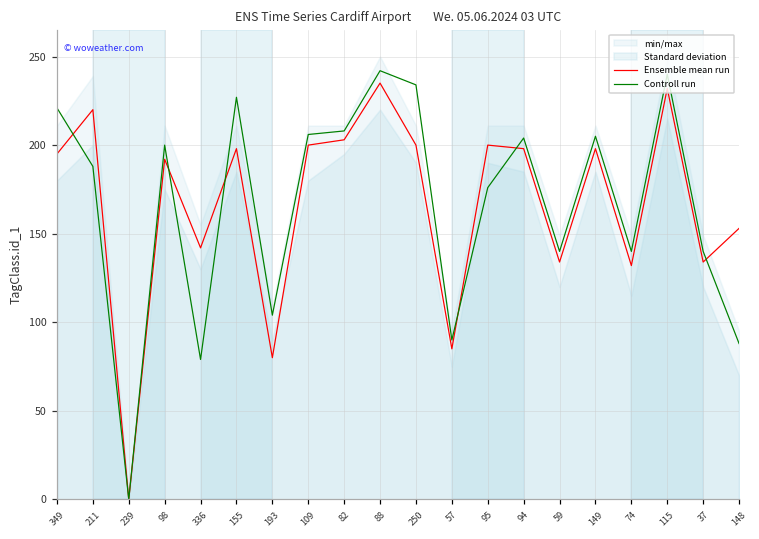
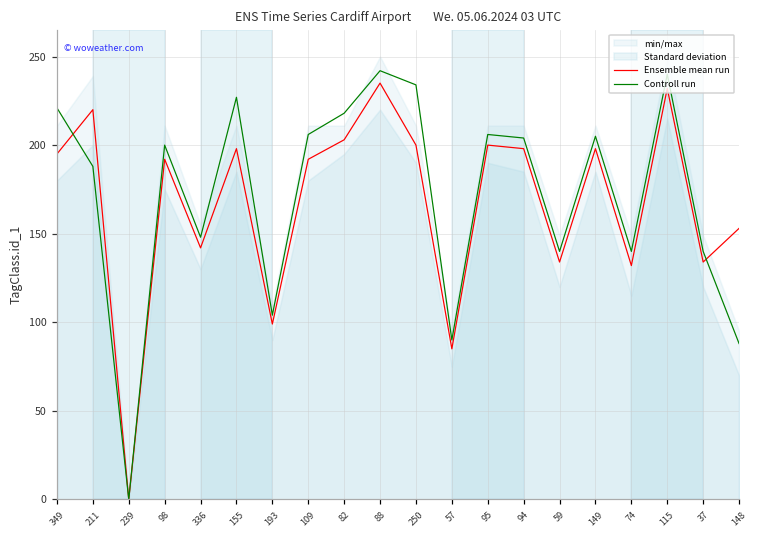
  {
    "Ensemble mean run": {
      "349": 195,
      "211": 220,
      "98": 192,
      "336": 142,
      "155": 198,
-     "193": 80,
-     "109": 200,
+     "193": 99,
+     "109": 192,
      "82": 203,
      "88": 235,
      "250": 200,
      "57": 85,
      "95": 200,
      "94": 198,
      "59": 134,
      "149": 198,
      "74": 132,
      "37": 134,
      "148": 153
    },
    "Controll run": {
      "349": 221,
      "211": 188,
      "98": 200,
-     "336": 79,
+     "336": 148,
      "155": 227,
      "193": 104,
      "109": 206,
-     "82": 208,
+     "82": 218,
      "88": 242,
      "250": 234,
      "57": 90,
-     "95": 176,
+     "95": 206,
      "94": 204,
      "59": 140,
      "149": 205,
      "74": 140,
      "37": 140,
      "148": 88
    }
  }
